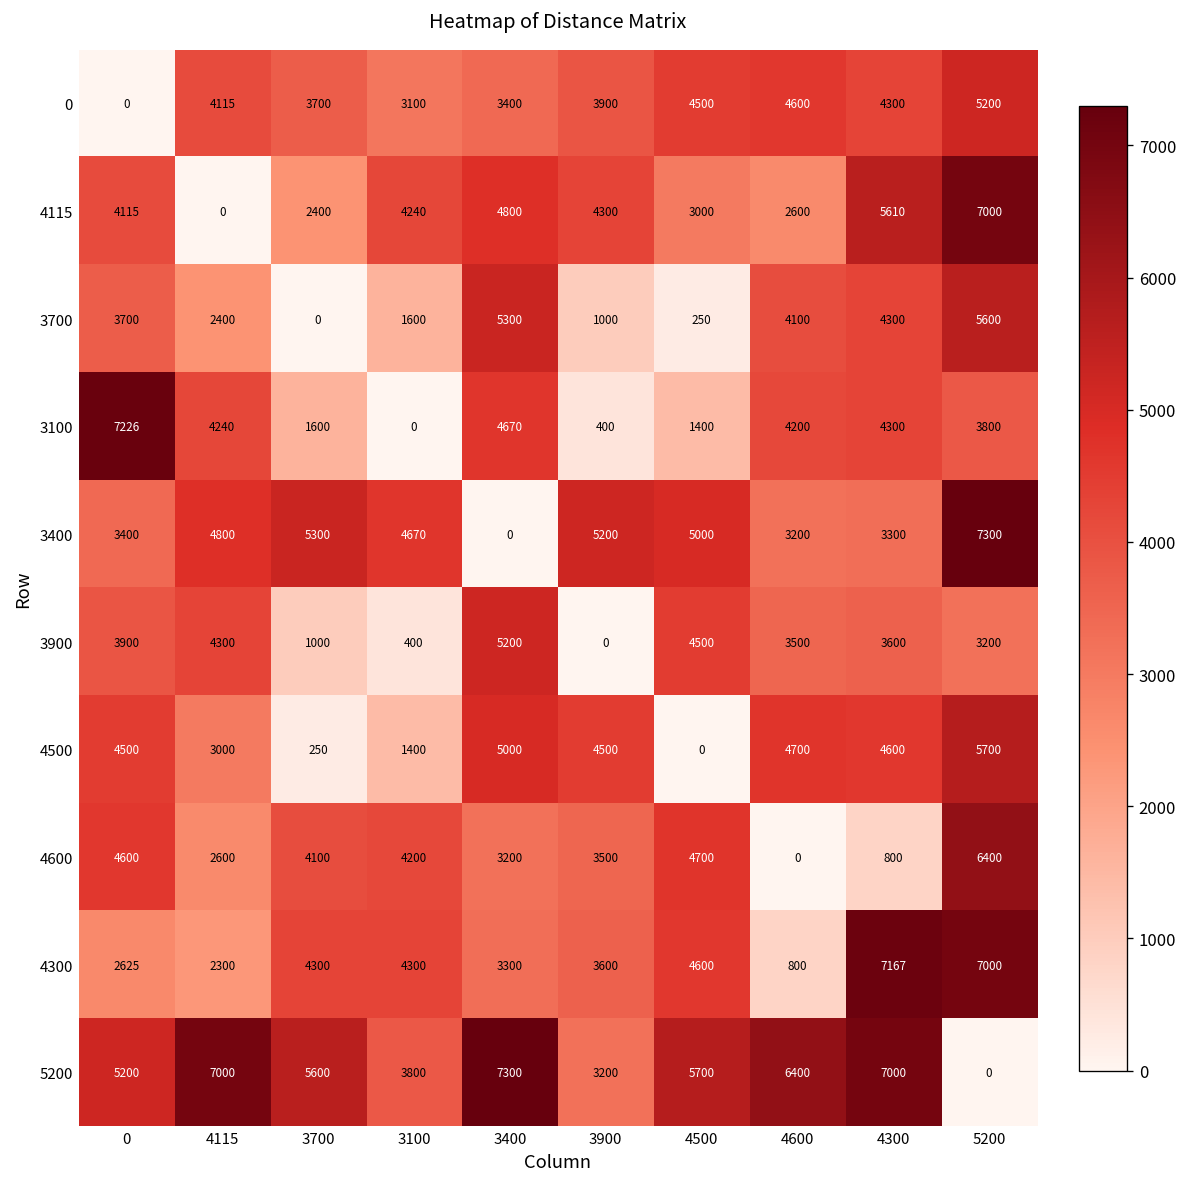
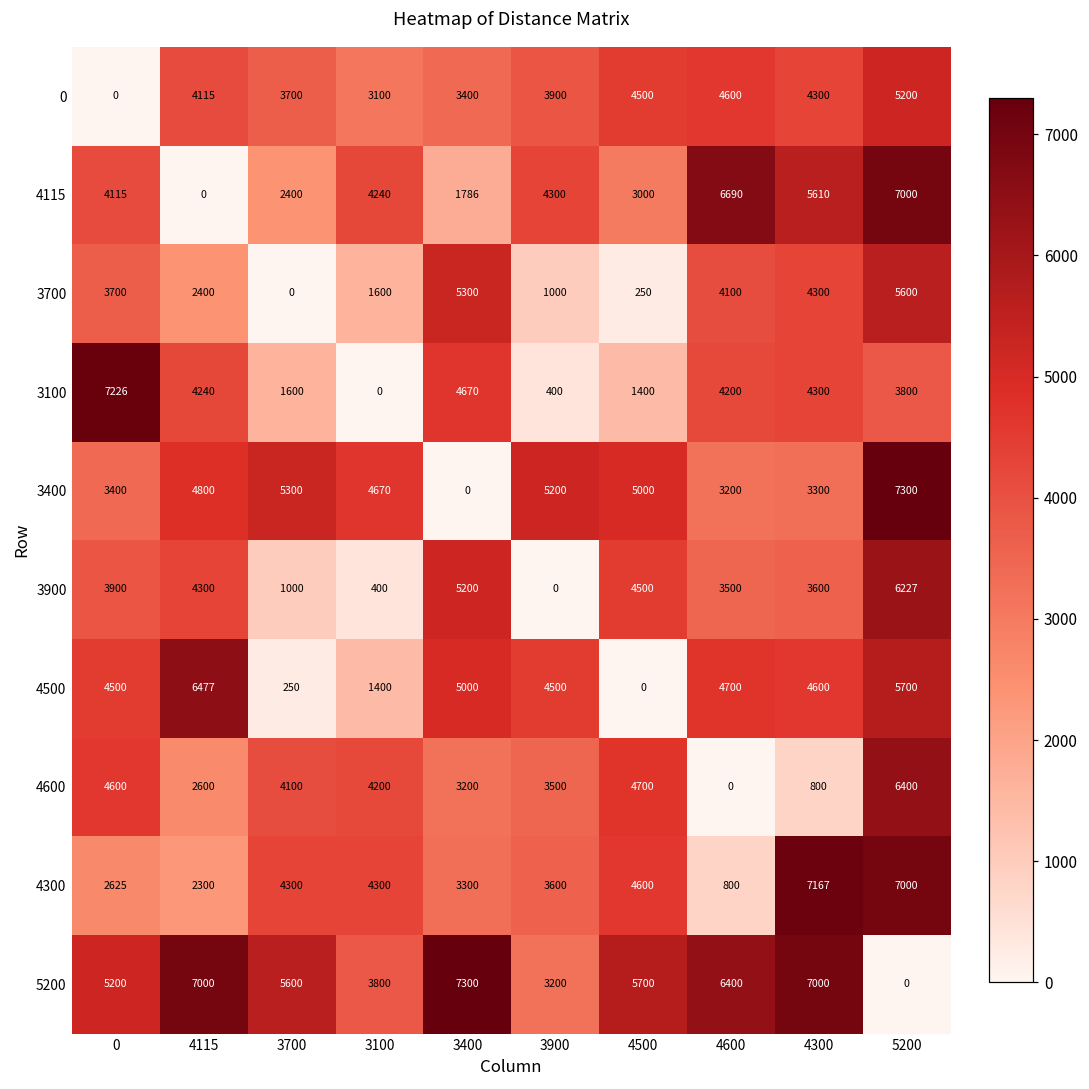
  {
    "0": {
      "0": 0,
      "4115": 4115,
      "3700": 3700,
      "3100": 3100,
      "3400": 3400,
      "3900": 3900,
      "4500": 4500,
      "4600": 4600,
      "4300": 4300,
      "5200": 5200
    },
    "4115": {
      "0": 4115,
      "4115": 0,
      "3700": 2400,
      "3100": 4240,
-     "3400": 4800,
+     "3400": 1786,
      "3900": 4300,
      "4500": 3000,
-     "4600": 2600,
+     "4600": 6690,
      "4300": 5610,
      "5200": 7000
    },
    "3700": {
      "0": 3700,
      "4115": 2400,
      "3700": 0,
      "3100": 1600,
      "3400": 5300,
      "3900": 1000,
      "4500": 250,
      "4600": 4100,
      "4300": 4300,
      "5200": 5600
    },
    "3100": {
      "0": 7226,
      "4115": 4240,
      "3700": 1600,
      "3100": 0,
      "3400": 4670,
      "3900": 400,
      "4500": 1400,
      "4600": 4200,
      "4300": 4300,
      "5200": 3800
    },
    "3400": {
      "0": 3400,
      "4115": 4800,
      "3700": 5300,
      "3100": 4670,
      "3400": 0,
      "3900": 5200,
      "4500": 5000,
      "4600": 3200,
      "4300": 3300,
      "5200": 7300
    },
    "3900": {
      "0": 3900,
      "4115": 4300,
      "3700": 1000,
      "3100": 400,
      "3400": 5200,
      "3900": 0,
      "4500": 4500,
      "4600": 3500,
      "4300": 3600,
-     "5200": 3200
+     "5200": 6227
    },
    "4500": {
      "0": 4500,
-     "4115": 3000,
+     "4115": 6477,
      "3700": 250,
      "3100": 1400,
      "3400": 5000,
      "3900": 4500,
      "4500": 0,
      "4600": 4700,
      "4300": 4600,
      "5200": 5700
    },
    "4600": {
      "0": 4600,
      "4115": 2600,
      "3700": 4100,
      "3100": 4200,
      "3400": 3200,
      "3900": 3500,
      "4500": 4700,
      "4600": 0,
      "4300": 800,
      "5200": 6400
    },
    "4300": {
      "0": 2625,
      "4115": 2300,
      "3700": 4300,
      "3100": 4300,
      "3400": 3300,
      "3900": 3600,
      "4500": 4600,
      "4600": 800,
      "4300": 7167,
      "5200": 7000
    },
    "5200": {
      "0": 5200,
      "4115": 7000,
      "3700": 5600,
      "3100": 3800,
      "3400": 7300,
      "3900": 3200,
      "4500": 5700,
      "4600": 6400,
      "4300": 7000,
      "5200": 0
    }
  }
